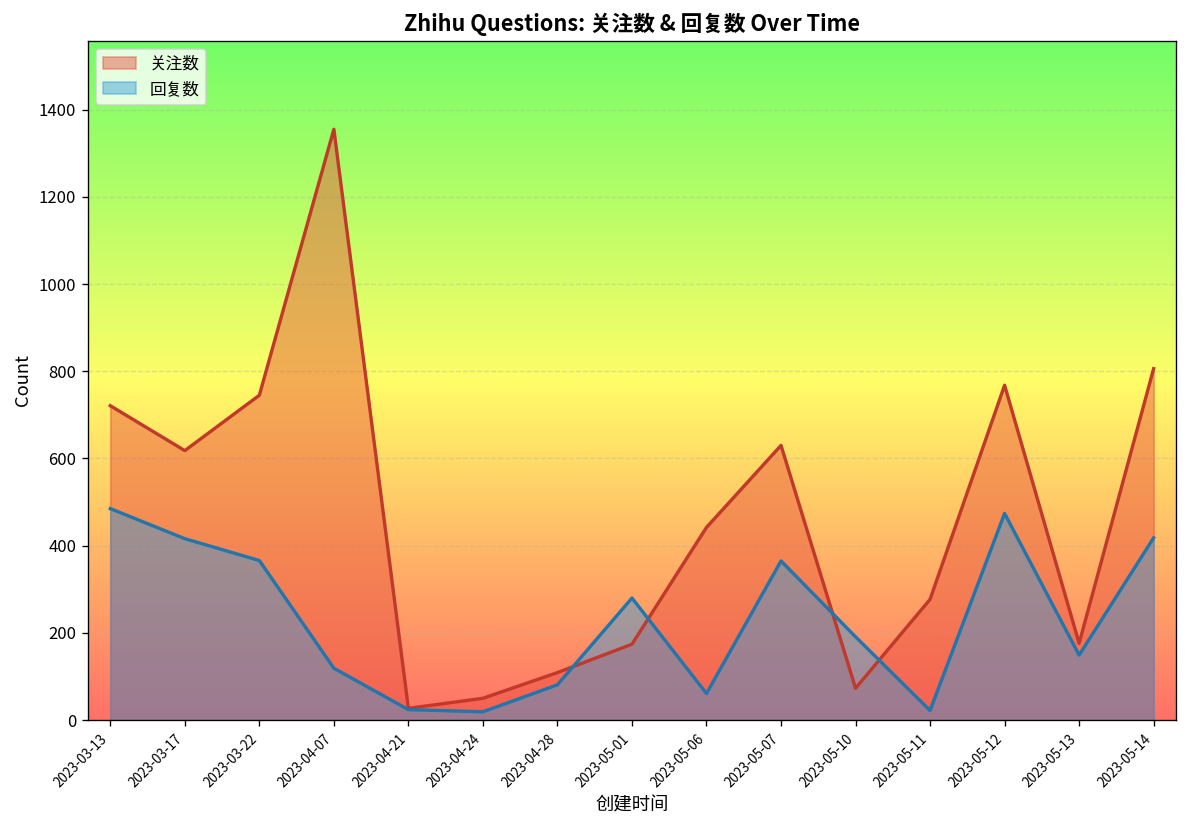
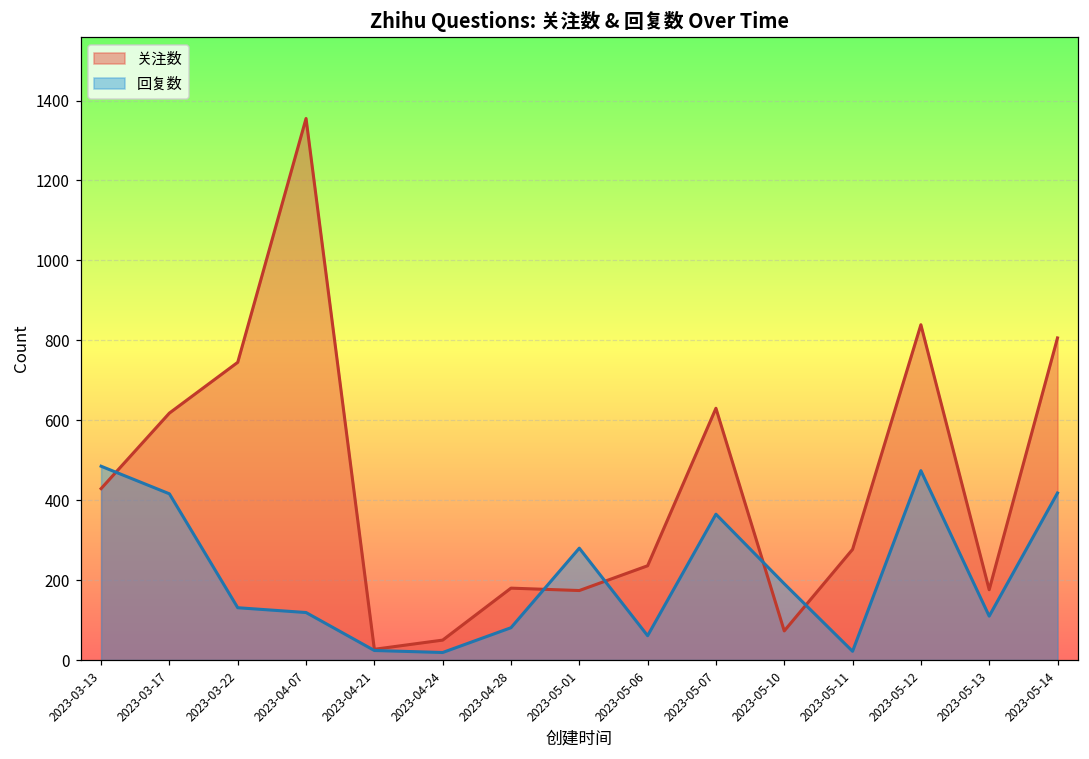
  {
    "关注数": {
-     "2023-03-13": 720,
+     "2023-03-13": 430,
      "2023-03-17": 620,
      "2023-03-22": 750,
      "2023-04-07": 1360,
      "2023-04-24": 50,
-     "2023-04-28": 110,
+     "2023-04-28": 180,
      "2023-05-01": 170,
-     "2023-05-06": 440,
+     "2023-05-06": 240,
      "2023-05-07": 630,
      "2023-05-10": 70,
      "2023-05-11": 280,
-     "2023-05-12": 770,
+     "2023-05-12": 840,
      "2023-05-13": 180,
      "2023-05-14": 810
    },
    "回复数": {
      "2023-03-13": 490,
      "2023-03-17": 420,
-     "2023-03-22": 370,
+     "2023-03-22": 130,
      "2023-04-07": 120,
      "2023-04-24": 20,
      "2023-04-28": 80,
      "2023-05-01": 280,
      "2023-05-06": 60,
      "2023-05-07": 370,
      "2023-05-10": 190,
      "2023-05-11": 20,
      "2023-05-12": 470,
-     "2023-05-13": 150,
+     "2023-05-13": 110,
      "2023-05-14": 420
    }
  }
